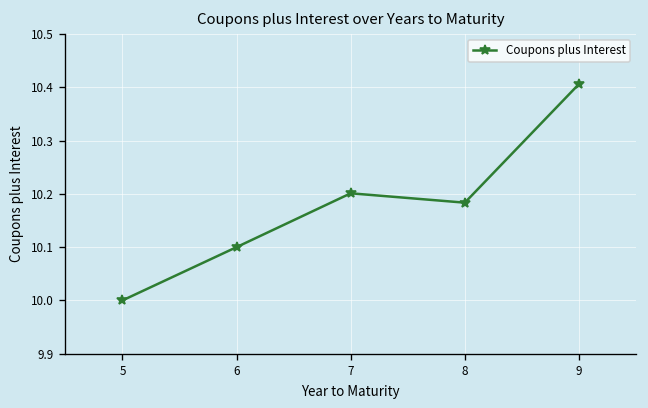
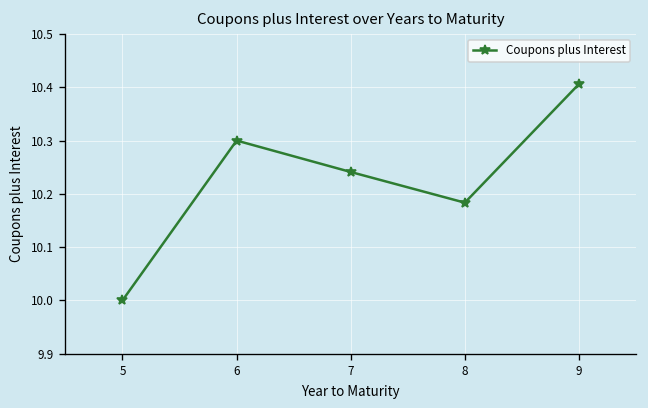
  {
    "5": 10.00,
-   "6": 10.1,
-   "7": 10.20,
+   "6": 10.3,
+   "7": 10.24,
    "8": 10.18,
    "9": 10.41
  }
